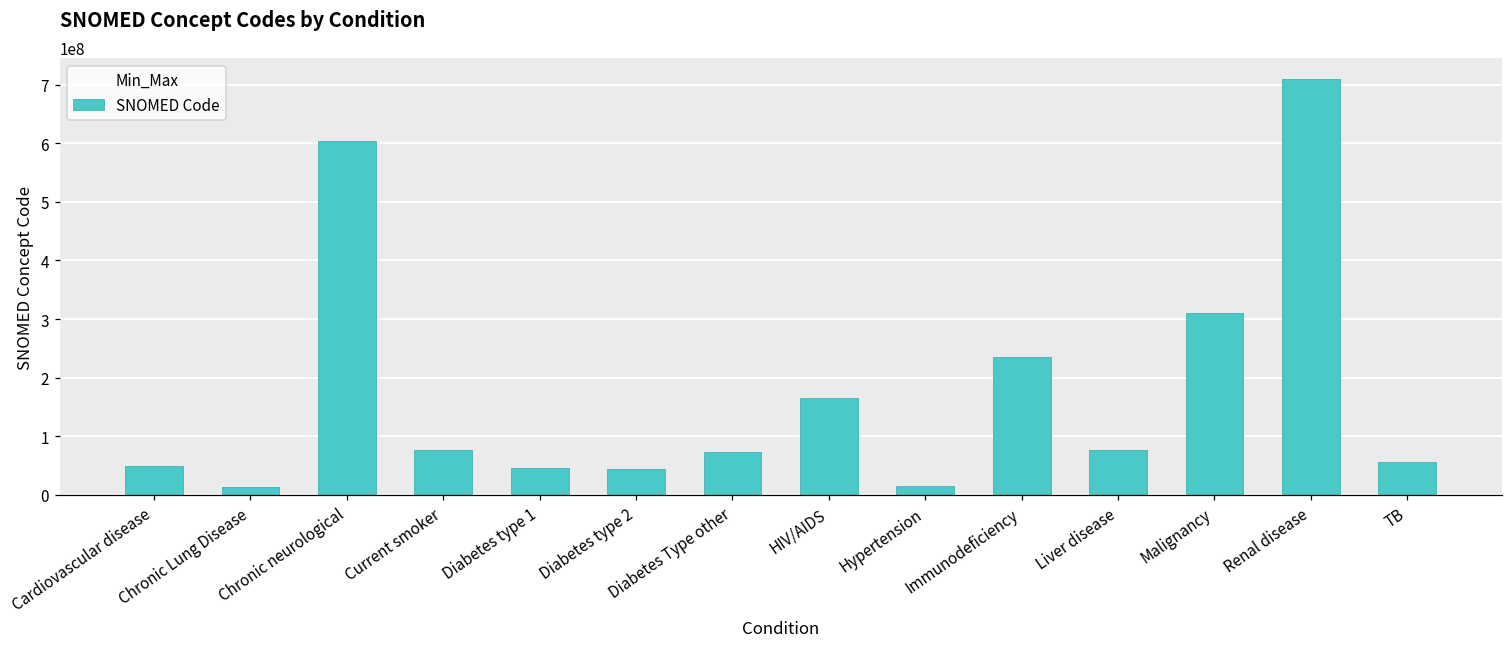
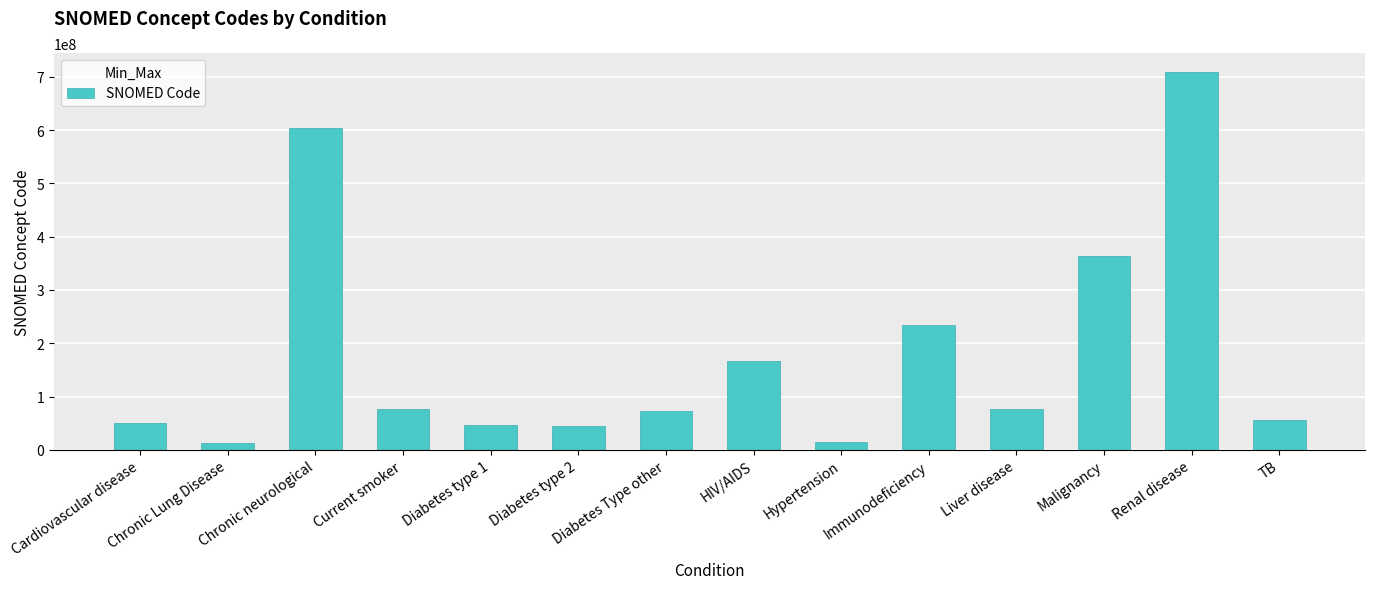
  {
    "Cardiovascular disease": 50000000,
    "Chronic Lung Disease": 10000000,
    "Chronic neurological": 600000000,
    "Current smoker": 80000000,
    "Diabetes type 1": 50000000,
    "Diabetes type 2": 40000000,
    "Diabetes Type other": 70000000,
    "HIV/AIDS": 170000000,
    "Hypertension": 20000000,
    "Immunodeficiency": 230000000,
    "Liver disease": 80000000,
-   "Malignancy": 310000000,
+   "Malignancy": 360000000,
    "Renal disease": 710000000,
    "TB": 60000000
  }
